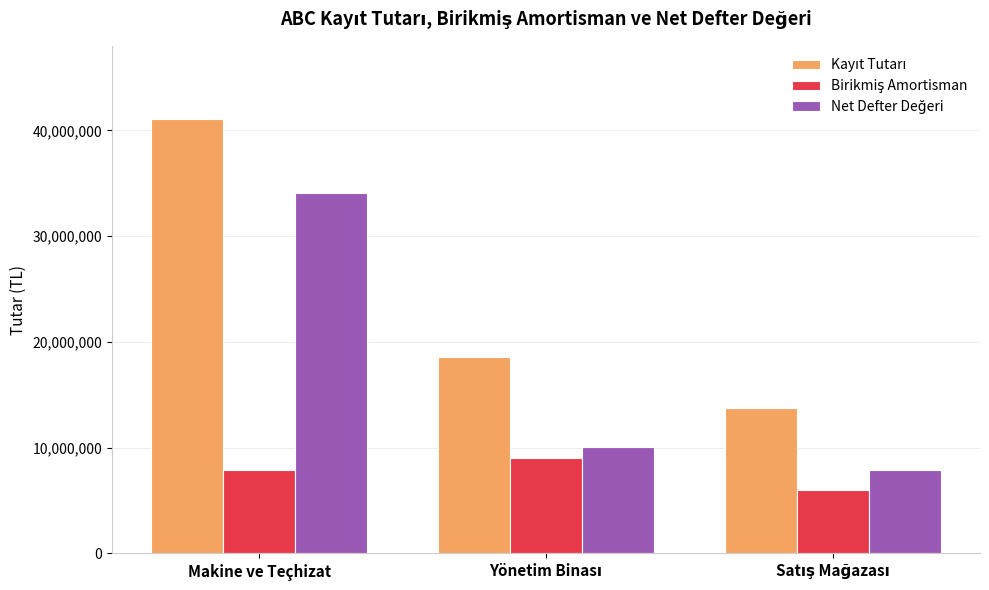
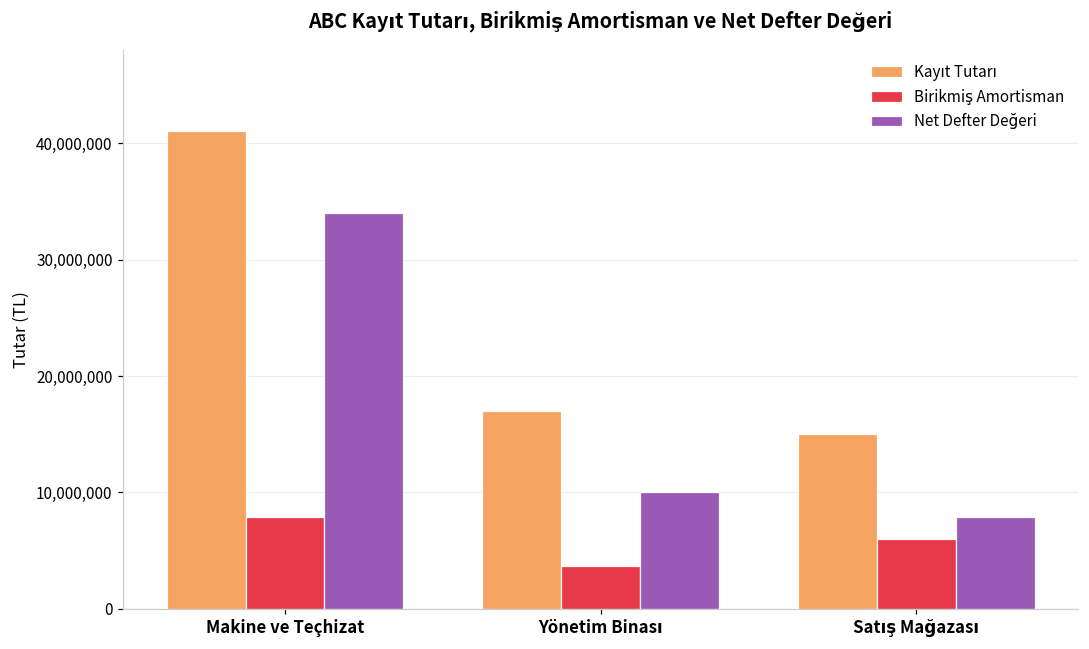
  {
    "Kayıt Tutarı": {
      "Makine ve Teçhizat": "41,000,000",
-     "Yönetim Binası": "18,600,000",
-     "Satış Mağazası": "13,800,000"
+     "Yönetim Binası": "17,000,000",
+     "Satış Mağazası": "15,000,000"
    },
    "Birikmiş Amortisman": {
      "Makine ve Teçhizat": "7,900,000",
-     "Yönetim Binası": "9,000,000",
+     "Yönetim Binası": "3,700,000",
      "Satış Mağazası": "6,000,000"
    },
    "Net Defter Değeri": {
      "Makine ve Teçhizat": "34,000,000",
      "Yönetim Binası": "10,000,000",
      "Satış Mağazası": "7,900,000"
    }
  }
